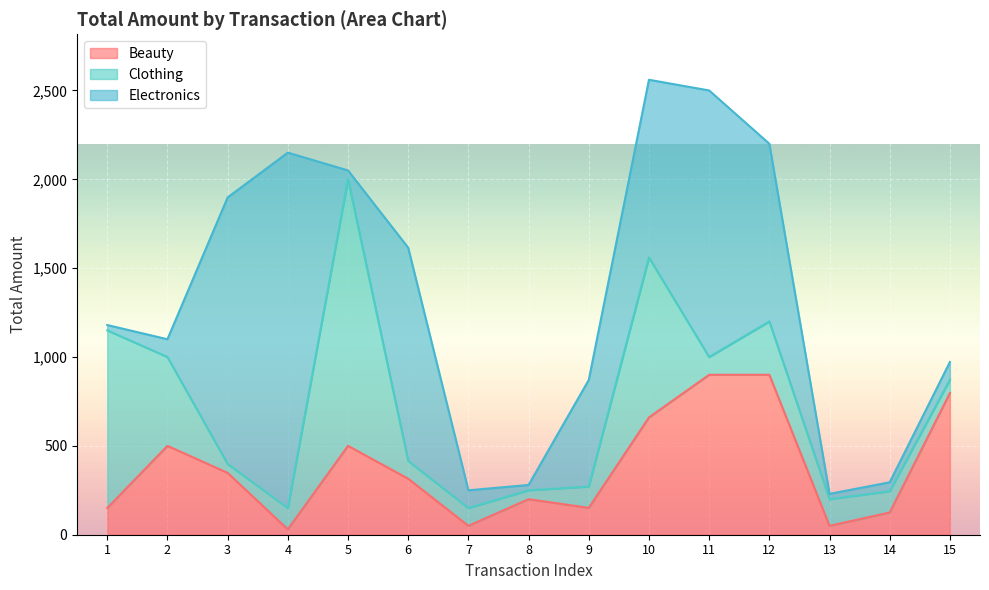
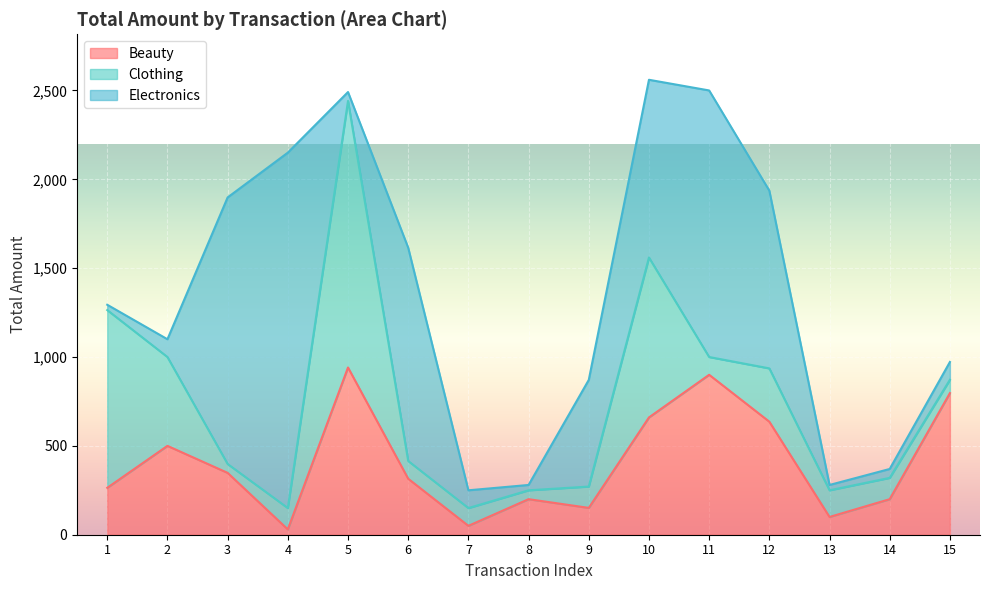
  {
    "Beauty": {
-     "1": 150,
+     "1": 260,
      "2": 500,
      "3": 350,
      "4": 30,
-     "5": 500,
+     "5": 940,
      "6": 320,
      "7": 50,
      "8": 200,
      "9": 150,
      "10": 660,
      "11": 900,
-     "12": 900,
-     "13": 50,
-     "14": 130,
+     "12": 640,
+     "13": 100,
+     "14": 200,
      "15": 800
    }
  }
